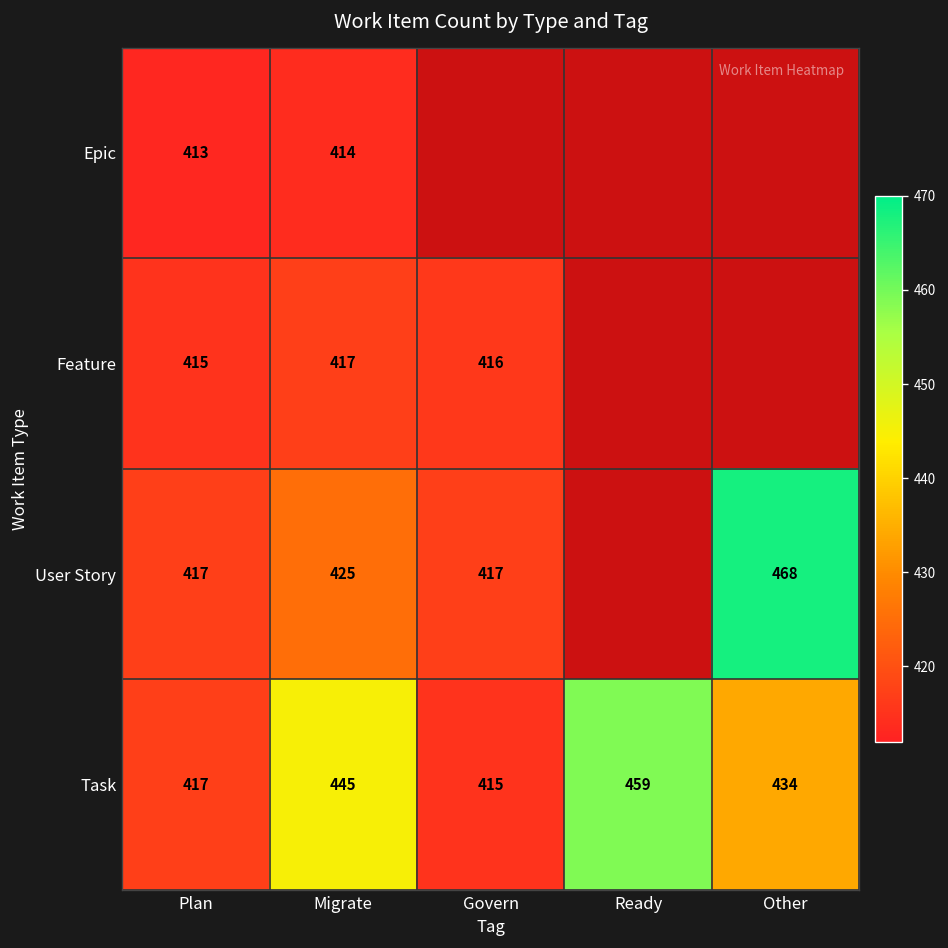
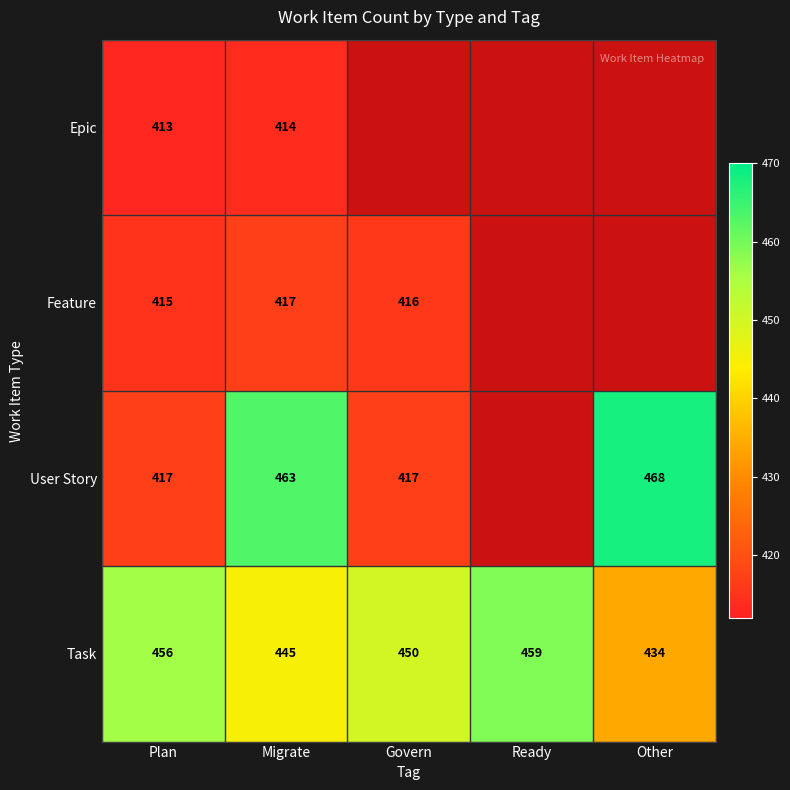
  {
    "Epic": {
      "Plan": 413,
      "Migrate": 414
    },
    "Feature": {
      "Plan": 415,
      "Migrate": 417,
      "Govern": 416
    },
    "User Story": {
      "Plan": 417,
-     "Migrate": 425,
+     "Migrate": 463,
      "Govern": 417,
      "Other": 468
    },
    "Task": {
-     "Plan": 417,
+     "Plan": 456,
      "Migrate": 445,
-     "Govern": 415,
+     "Govern": 450,
      "Ready": 459,
      "Other": 434
    }
  }
